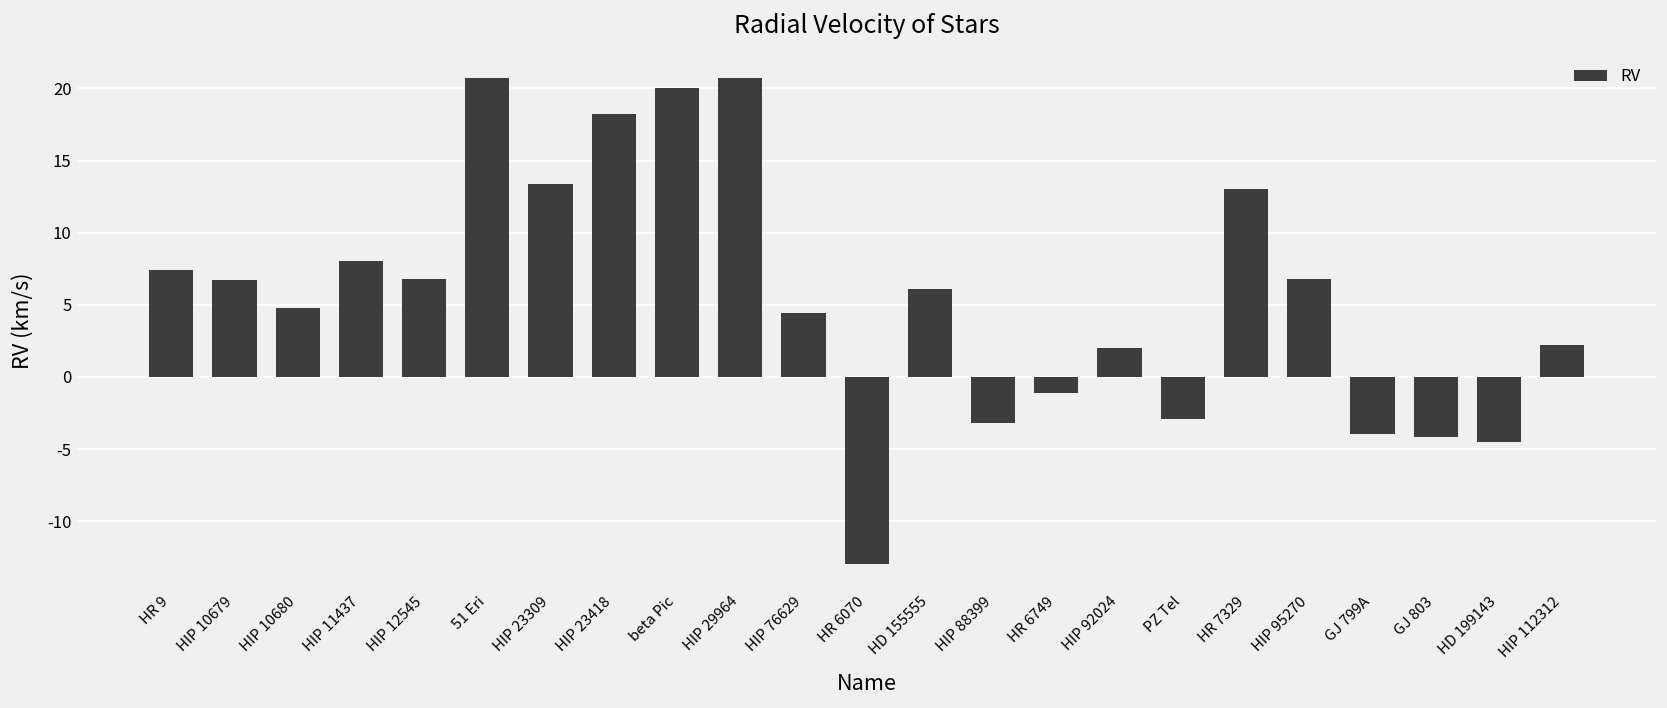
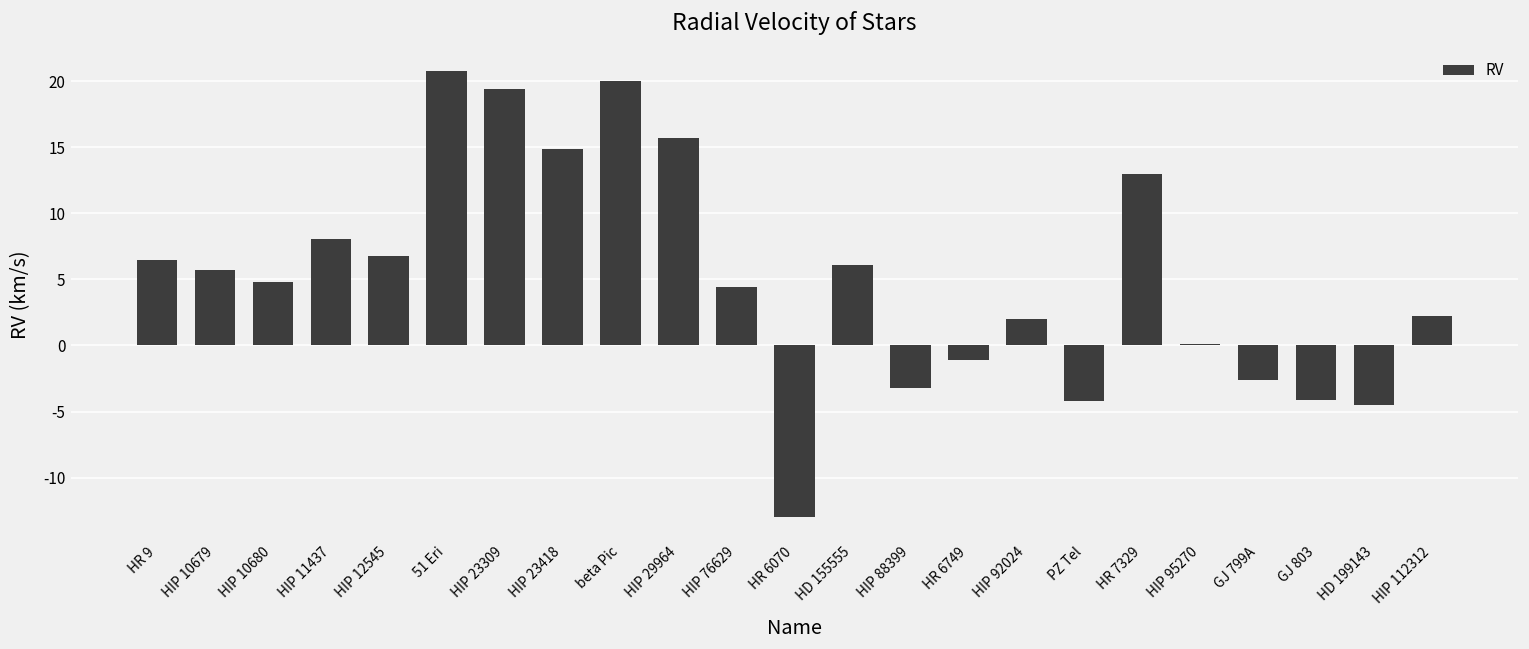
  {
-   "HR 9": 7.4,
-   "HIP 10679": 6.7,
+   "HR 9": 6.5,
+   "HIP 10679": 5.7,
    "HIP 10680": 4.8,
    "HIP 11437": 8.1,
    "HIP 12545": 6.8,
    "51 Eri": 20.8,
-   "HIP 23309": 13.4,
-   "HIP 23418": 18.2,
+   "HIP 23309": 19.4,
+   "HIP 23418": 14.9,
    "beta Pic": 20.0,
-   "HIP 29964": 20.7,
+   "HIP 29964": 15.7,
    "HIP 76629": 4.4,
    "HR 6070": -13.0,
    "HD 155555": 6.1,
    "HIP 88399": -3.2,
    "HR 6749": -1.1,
    "HIP 92024": 2.0,
-   "PZ Tel": -2.9,
+   "PZ Tel": -4.2,
    "HR 7329": 13.0,
-   "HIP 95270": 6.8,
-   "GJ 799A": -3.9,
+   "HIP 95270": 0.1,
+   "GJ 799A": -2.6,
    "GJ 803": -4.1,
    "HD 199143": -4.5,
    "HIP 112312": 2.2
  }
